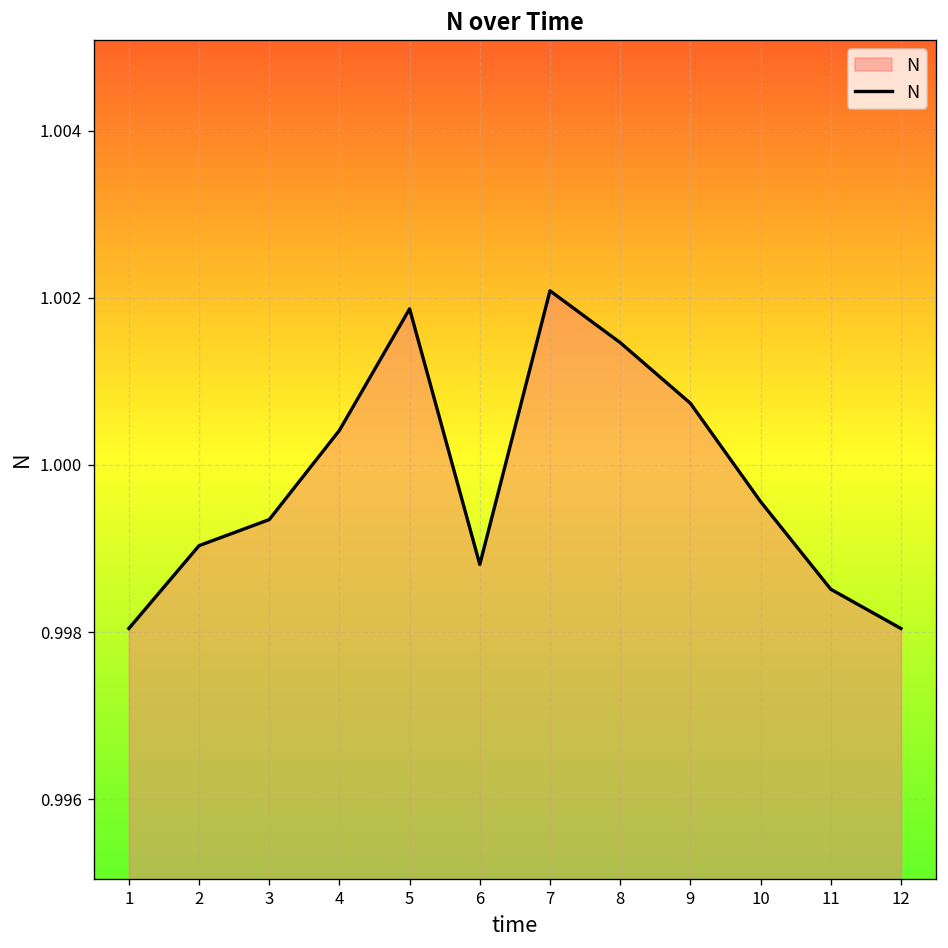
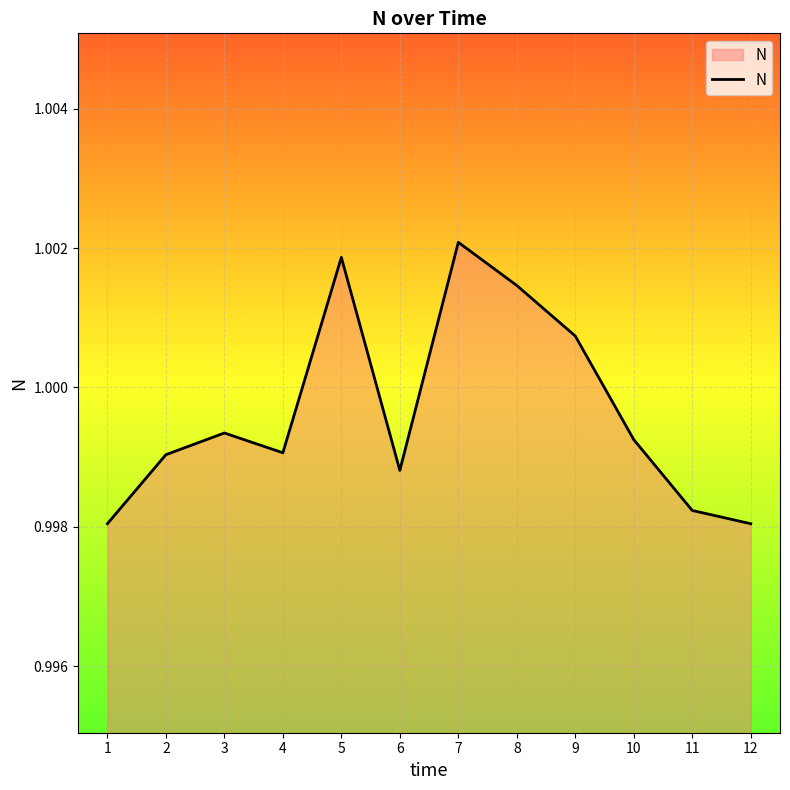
  {
    "1": 0.9980,
    "2": 0.9990,
    "3": 0.9993,
-   "4": 1.0004,
+   "4": 0.9991,
    "5": 1.0019,
    "6": 0.9988,
    "7": 1.0021,
    "8": 1.0015,
    "9": 1.0007,
-   "10": 0.9996,
-   "11": 0.9985,
+   "10": 0.9993,
+   "11": 0.9982,
    "12": 0.9980
  }
